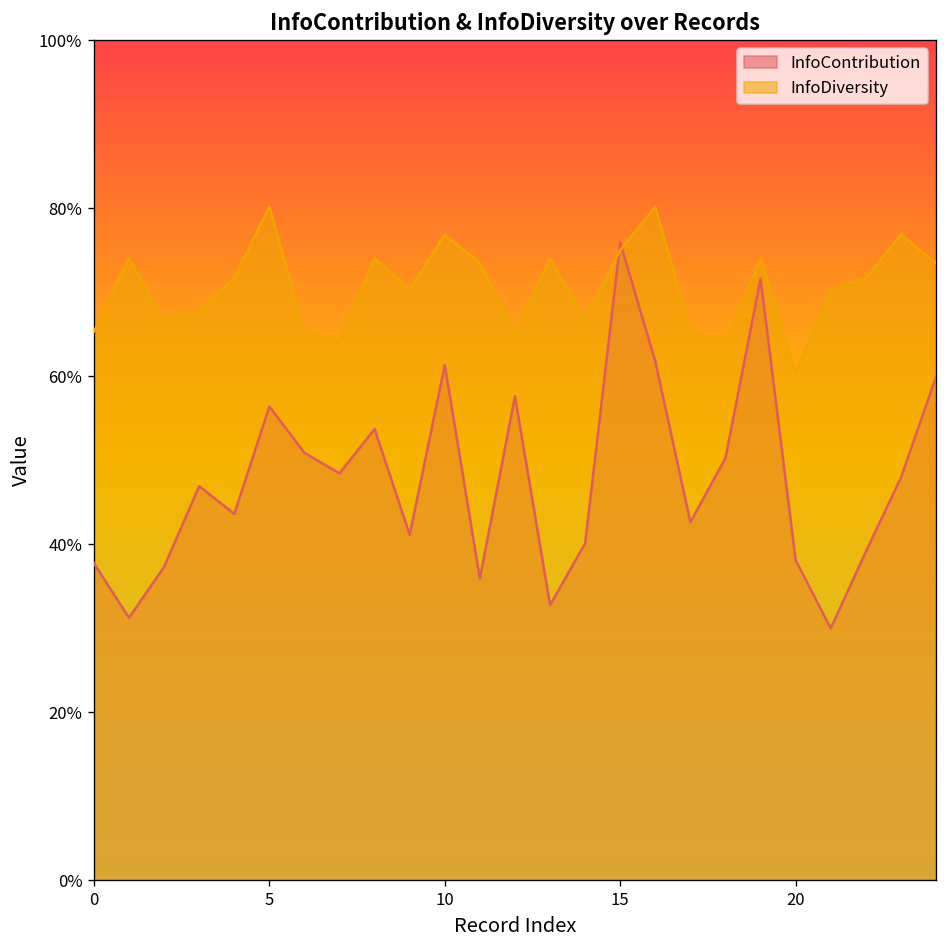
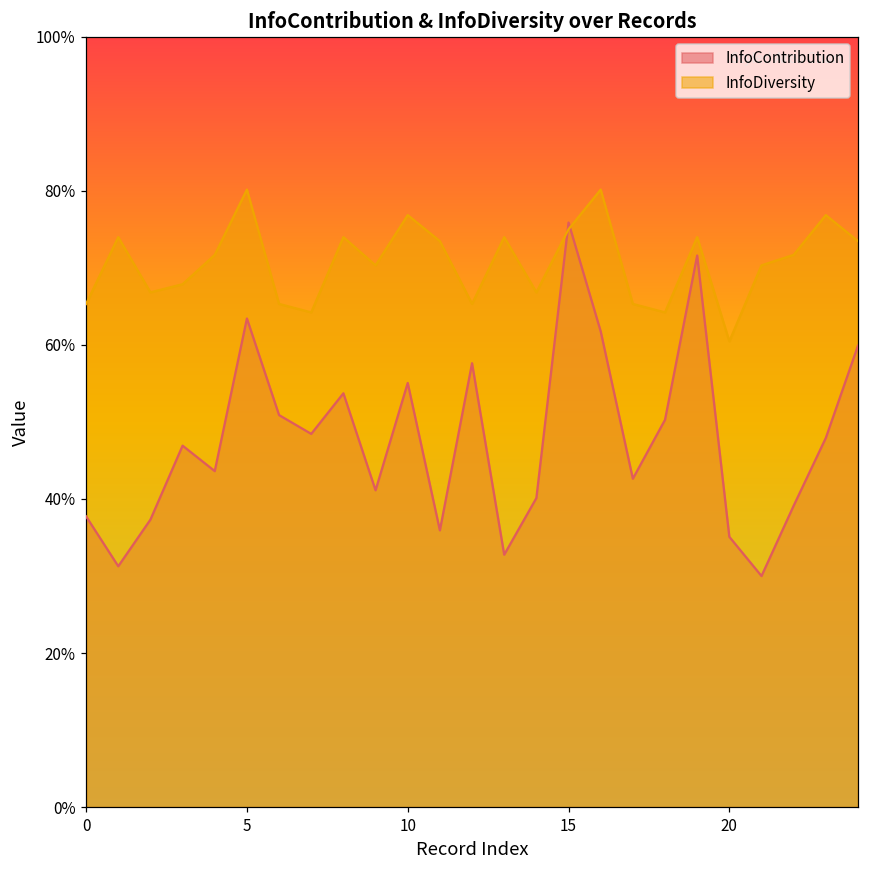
  {
    "InfoContribution": {
      "0": "38%",
-     "5": "56%",
-     "10": "61%",
+     "5": "63%",
+     "10": "55%",
      "15": "76%",
-     "20": "38%"
+     "20": "35%"
    },
    "InfoDiversity": {
      "0": "65%",
      "5": "80%",
      "10": "77%",
      "15": "75%",
      "20": "60%"
    }
  }
